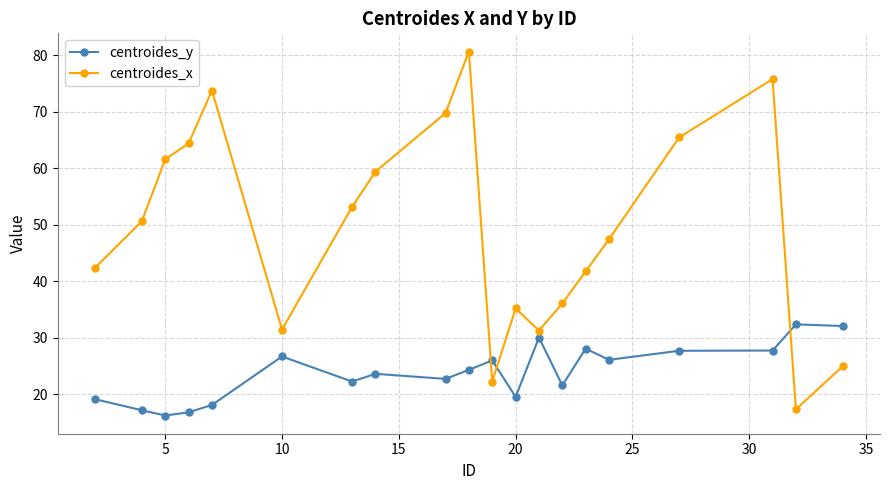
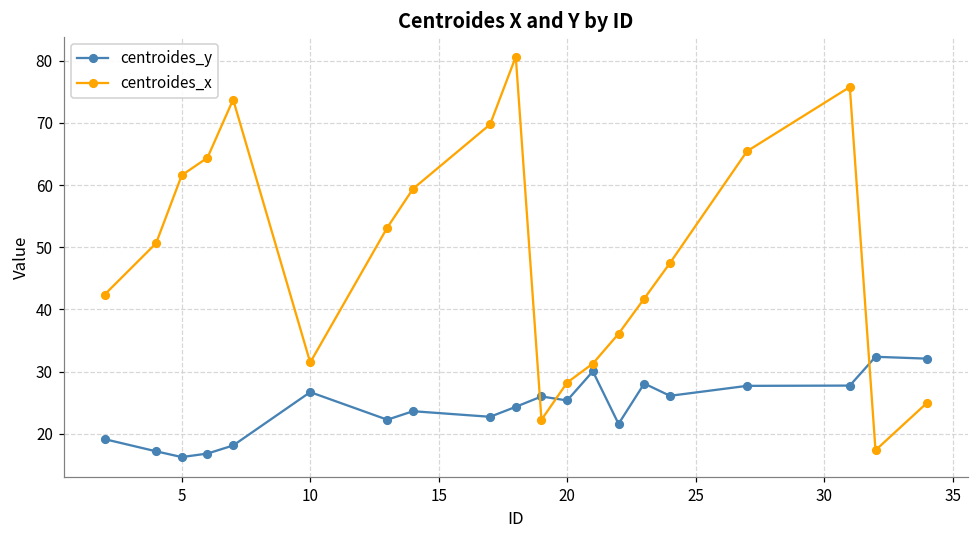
  {
    "centroides_y": {
      "5": 16,
      "10": 27,
-     "20": 20
+     "20": 25
    },
    "centroides_x": {
      "5": 62,
      "10": 31,
-     "20": 35
+     "20": 28
    }
  }
